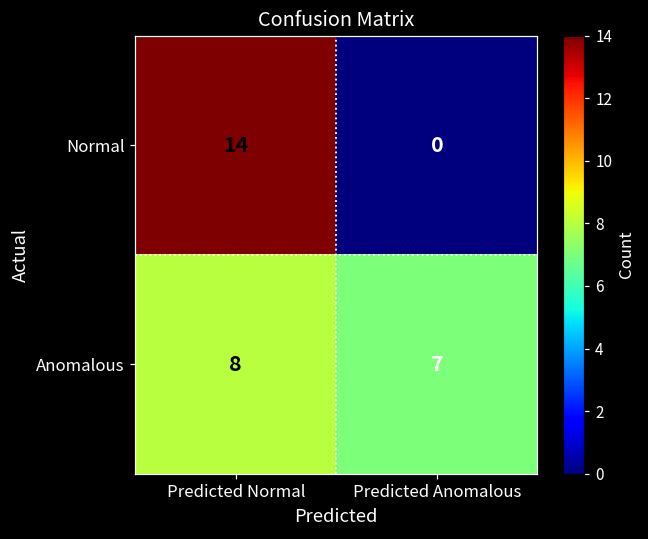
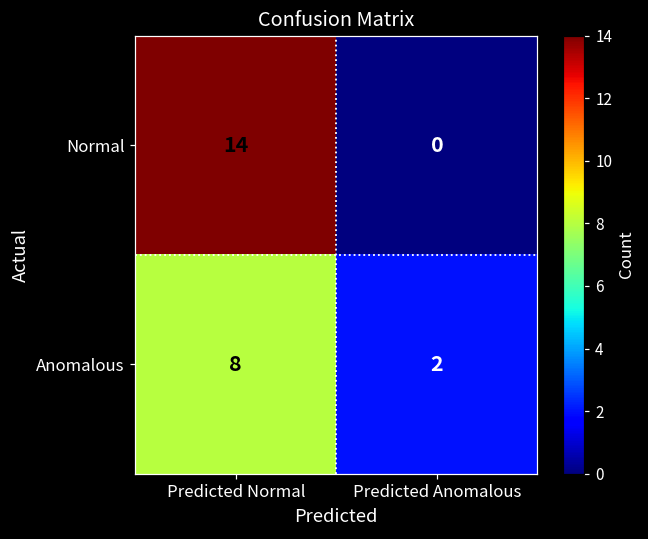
  {
    "Normal": {
      "Predicted Normal": 14,
      "Predicted Anomalous": 0
    },
    "Anomalous": {
      "Predicted Normal": 8,
-     "Predicted Anomalous": 7
+     "Predicted Anomalous": 2
    }
  }
